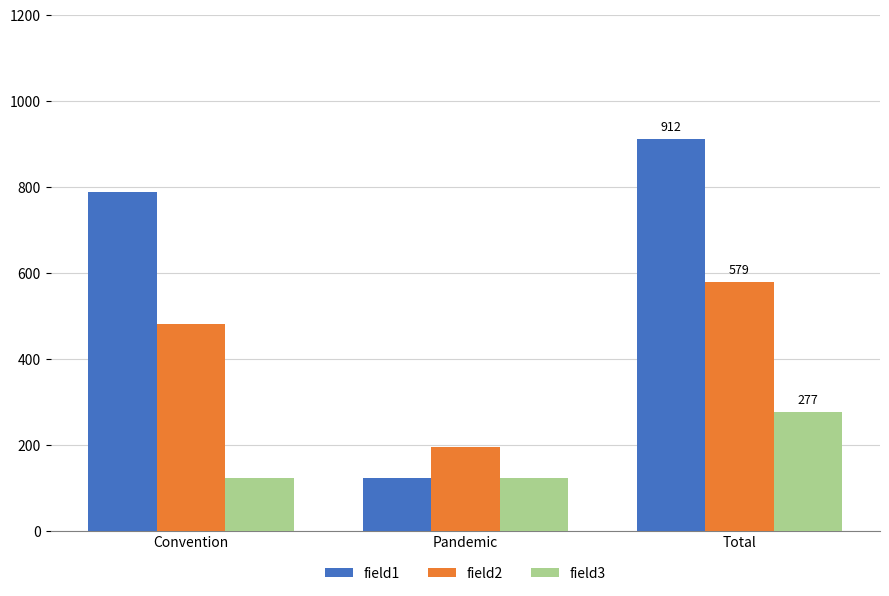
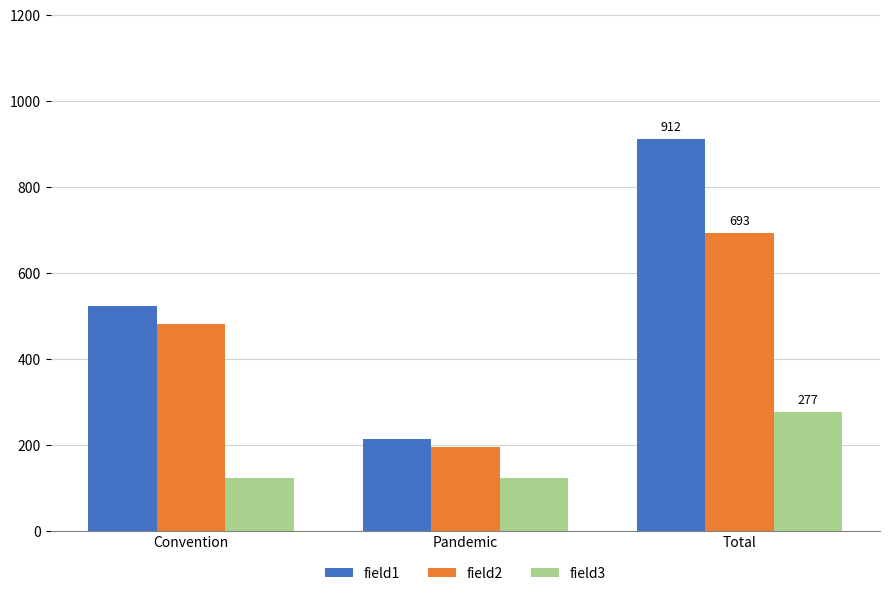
  {
    "field1": {
-     "Convention": 790,
-     "Pandemic": 120
+     "Convention": 520,
+     "Pandemic": 220
    },
    "field2": {
-     "Total": 579
+     "Total": 693
    },
    "field3": {
      "Total": 277
    }
  }
